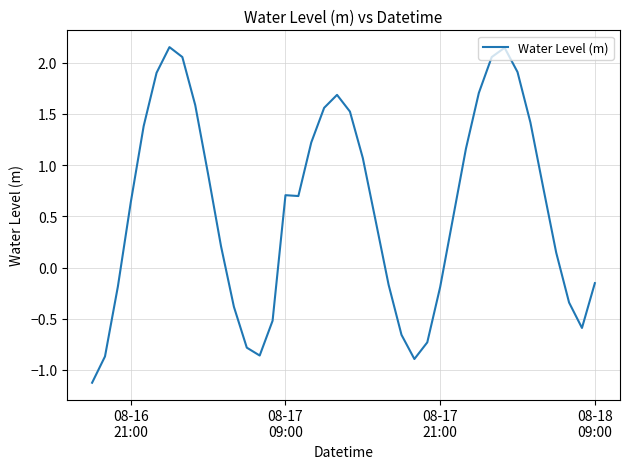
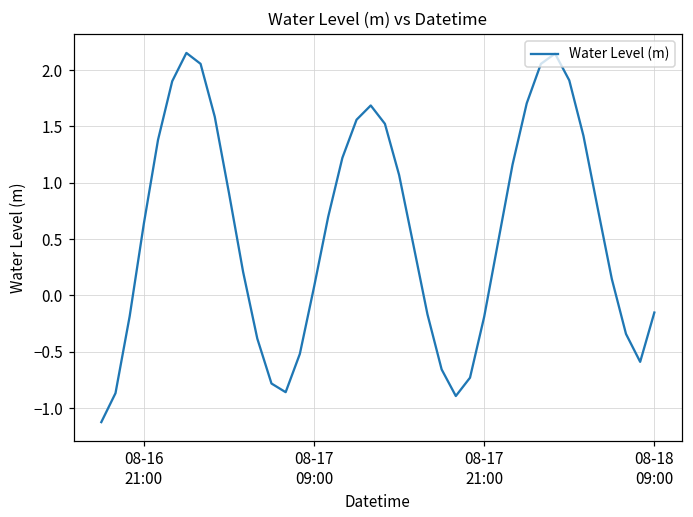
  {
    "08-16 21:00": 0.64,
-   "08-17 09:00": 0.71,
+   "08-17 09:00": 0.07,
    "08-17 21:00": -0.19,
    "08-18 09:00": -0.15
  }
